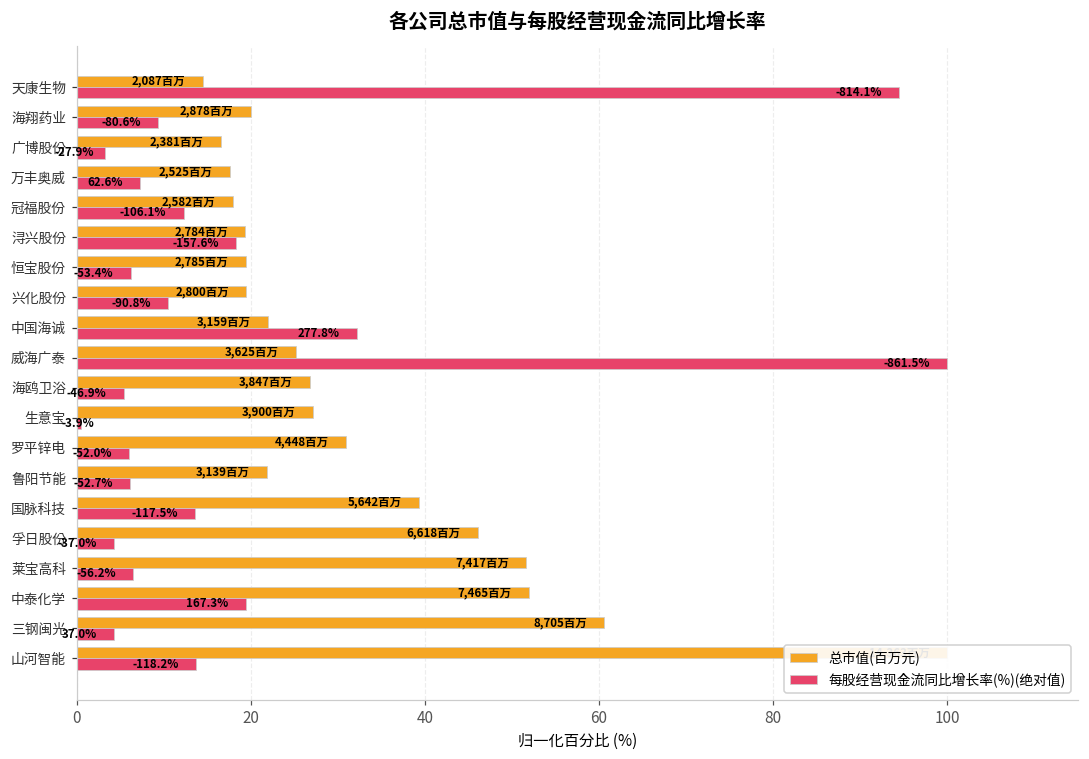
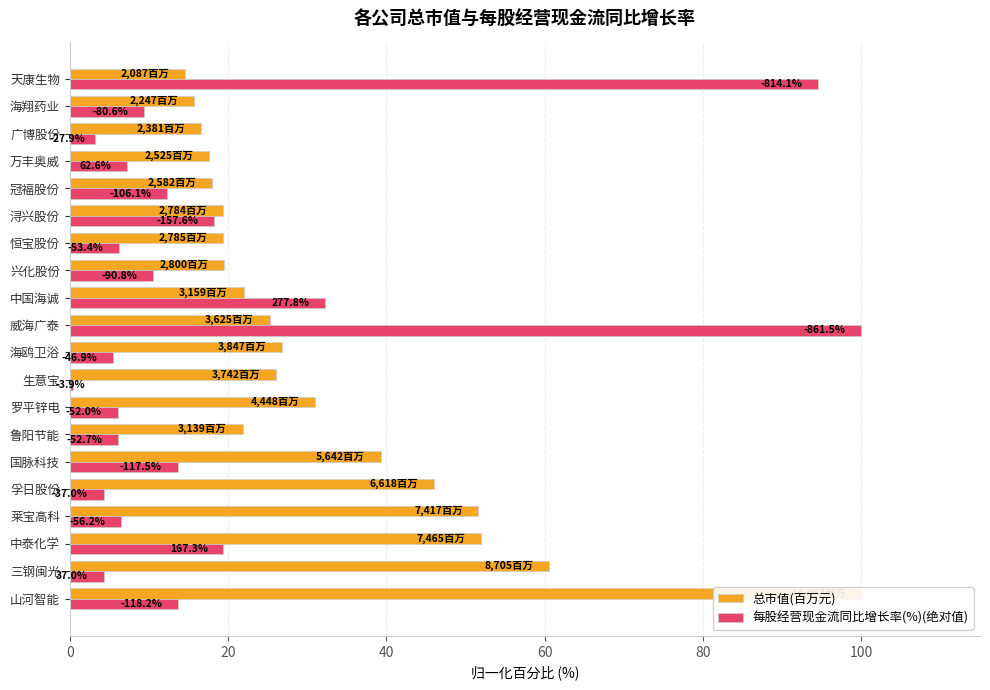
  {
    "总市值(百万元)": {
-     "海翔药业": "2,878",
-     "生意宝": "3,900"
+     "海翔药业": "2,247",
+     "生意宝": "3,742"
    }
  }
